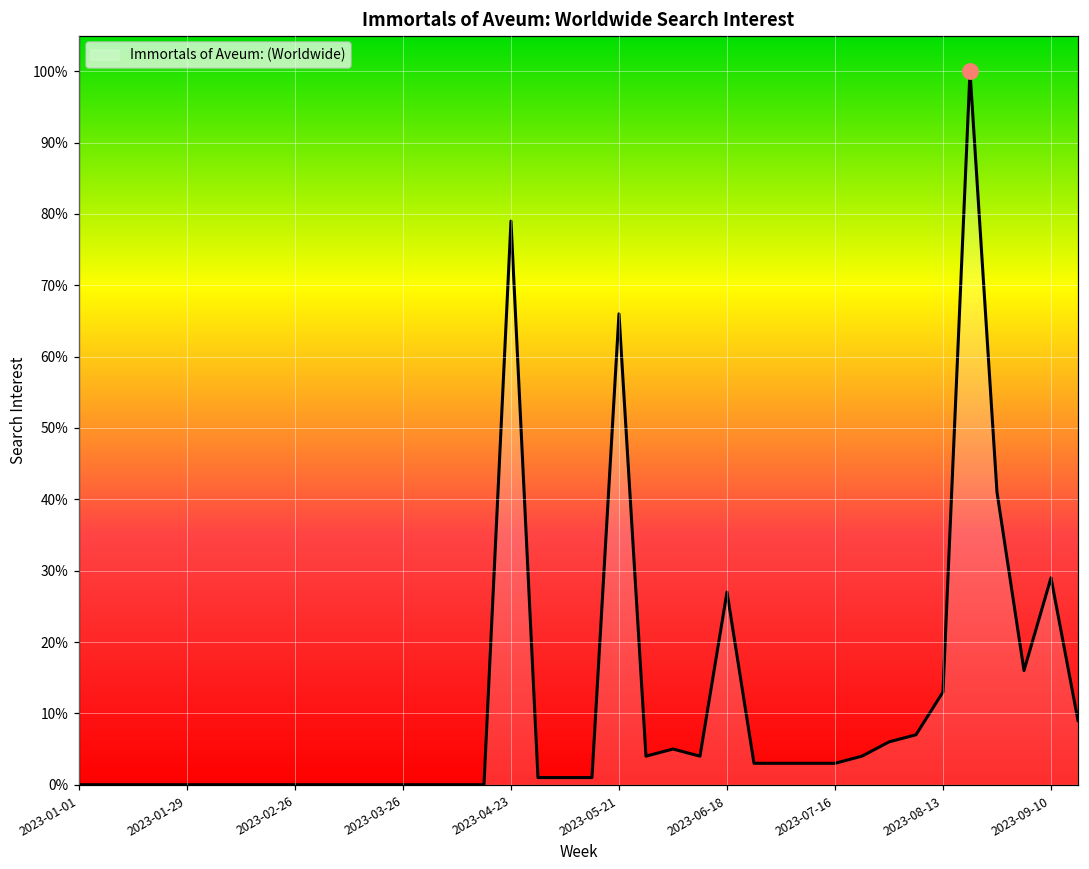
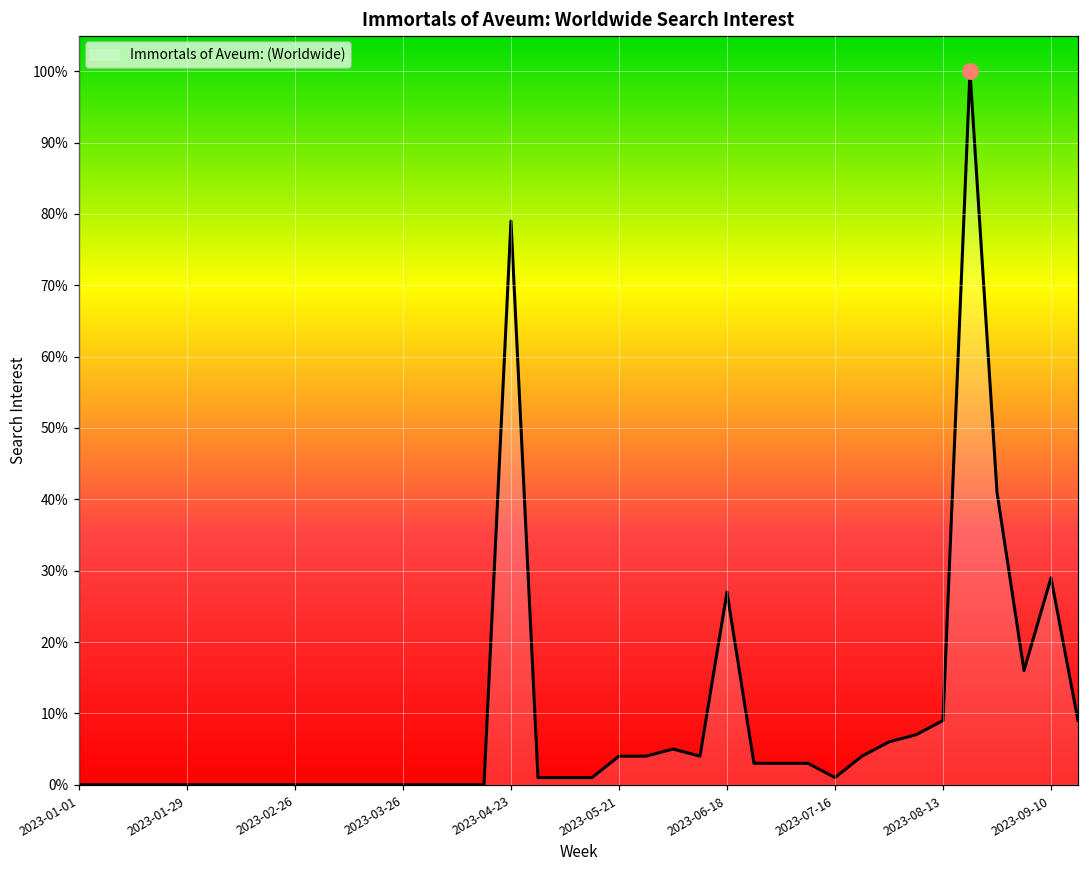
  {
    "Immortals of Aveum: (Worldwide)": {
      "2023-01-01": "0%",
      "2023-01-29": "0%",
      "2023-02-26": "0%",
      "2023-03-26": "0%",
      "2023-04-23": "79%",
-     "2023-05-21": "66%",
+     "2023-05-21": "4%",
      "2023-06-18": "27%",
-     "2023-07-16": "3%",
-     "2023-08-13": "13%",
+     "2023-07-16": "1%",
+     "2023-08-13": "9%",
      "2023-09-10": "29%"
    }
  }
